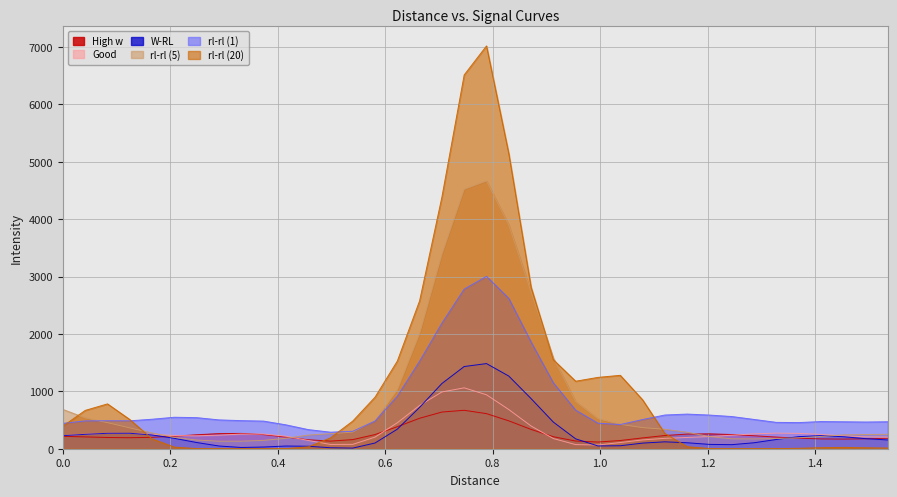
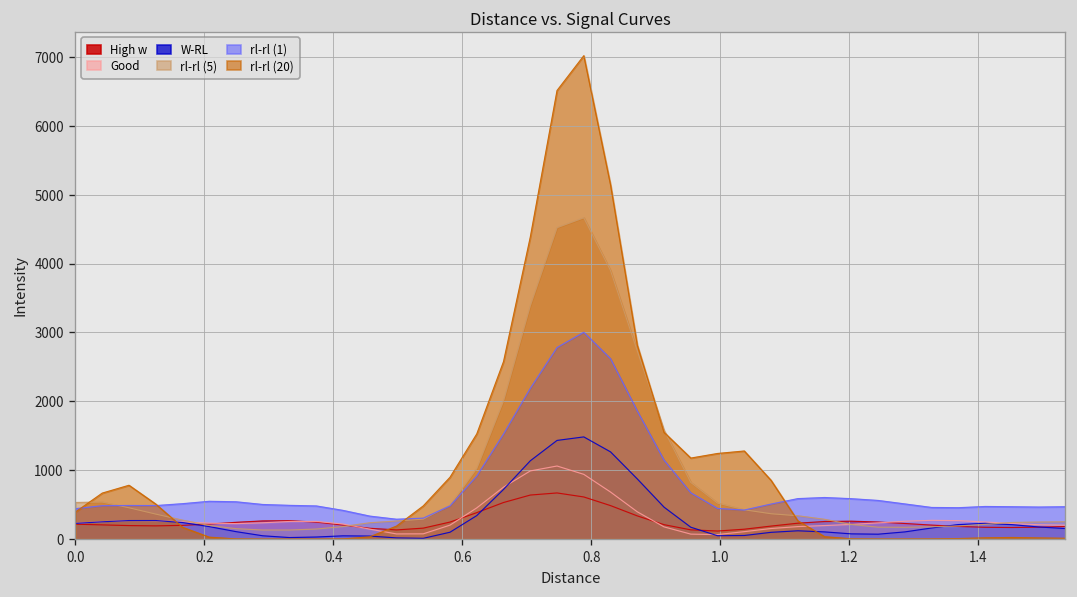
  {
    "rl-rl (5)": {
-     "0.0": 700
+     "0.0": 500
    },
    "rl-rl (1)": {
      "0.0": 400
    },
    "rl-rl (20)": {
      "0.0": 400
    }
  }
